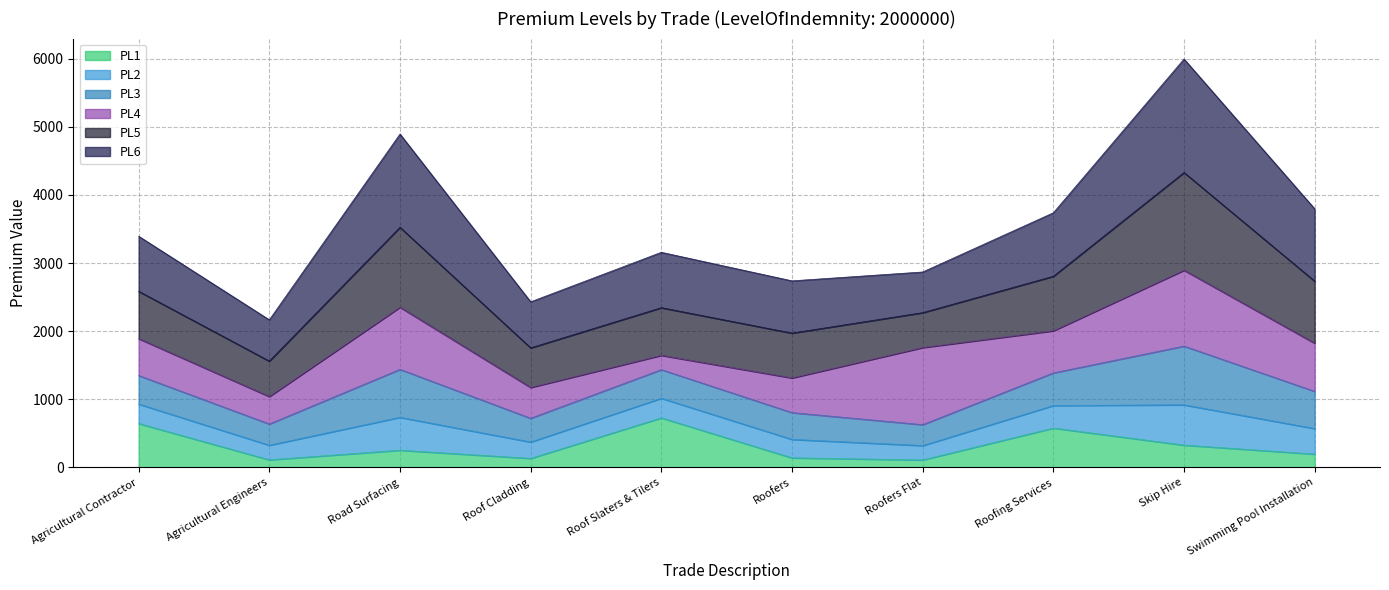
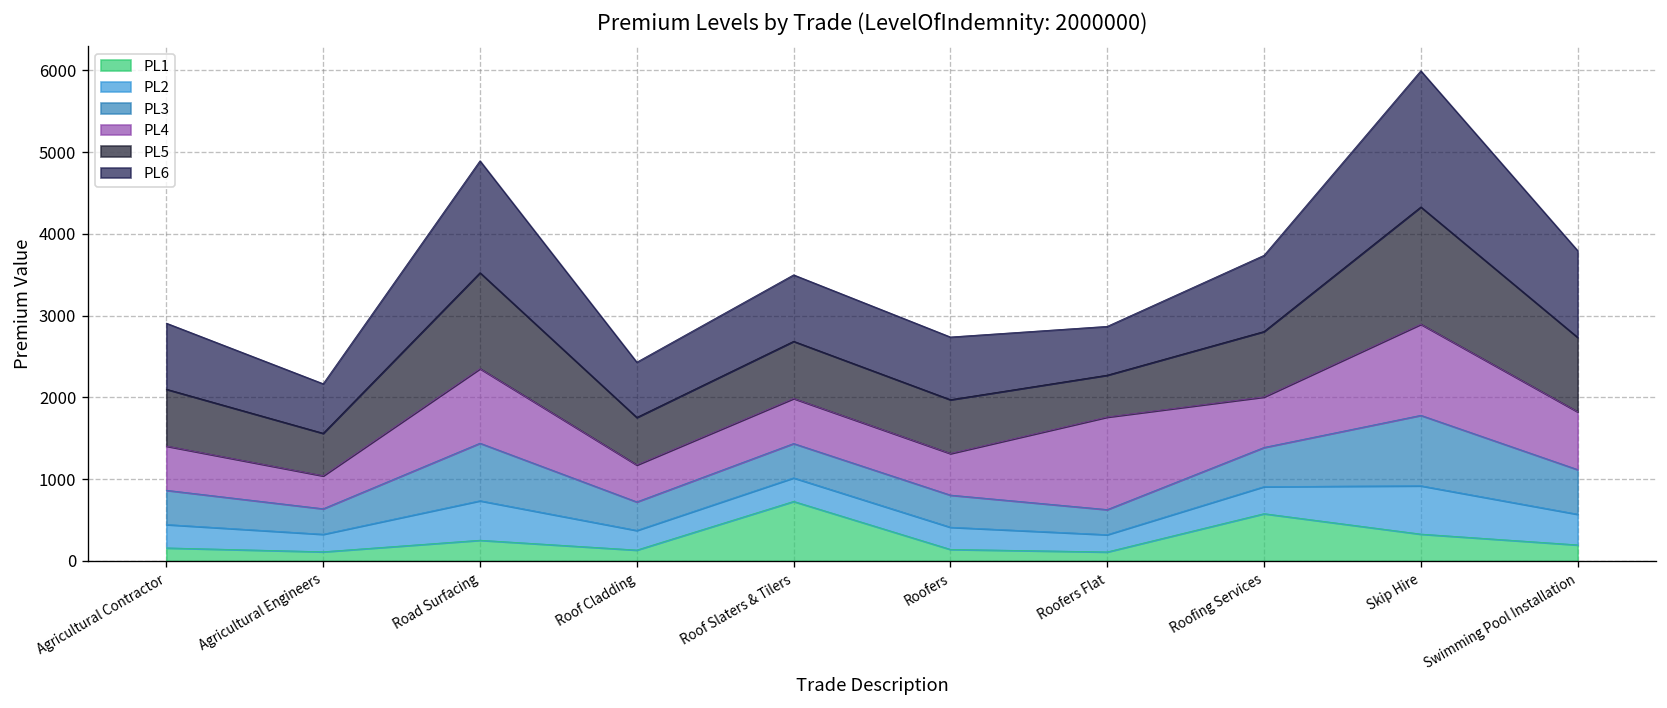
  {
    "PL1": {
-     "Agricultural Contractor": 600,
+     "Agricultural Contractor": 200,
      "Agricultural Engineers": 100,
      "Road Surfacing": 300,
      "Roof Cladding": 100,
      "Roof Slaters & Tilers": 700,
      "Roofers": 100,
      "Roofers Flat": 100,
      "Roofing Services": 600,
      "Skip Hire": 300,
      "Swimming Pool Installation": 200
    },
    "PL4": {
      "Agricultural Contractor": 500,
      "Agricultural Engineers": 400,
      "Road Surfacing": 900,
      "Roof Cladding": 500,
-     "Roof Slaters & Tilers": 200,
+     "Roof Slaters & Tilers": 600,
      "Roofers": 500,
      "Roofers Flat": 1100,
      "Roofing Services": 600,
      "Skip Hire": 1100,
      "Swimming Pool Installation": 700
    }
  }
